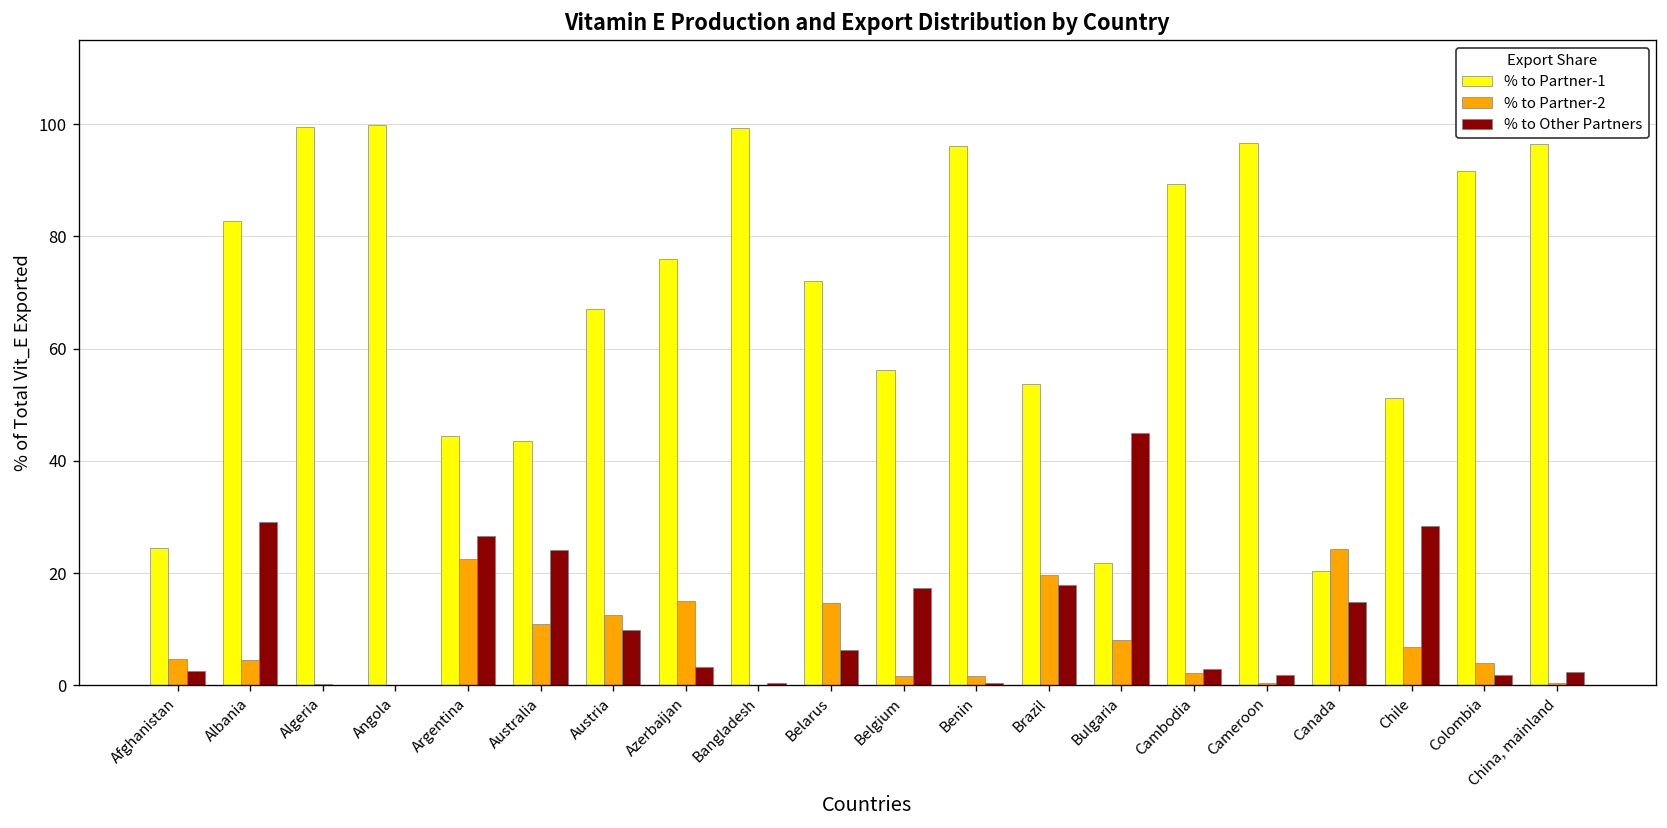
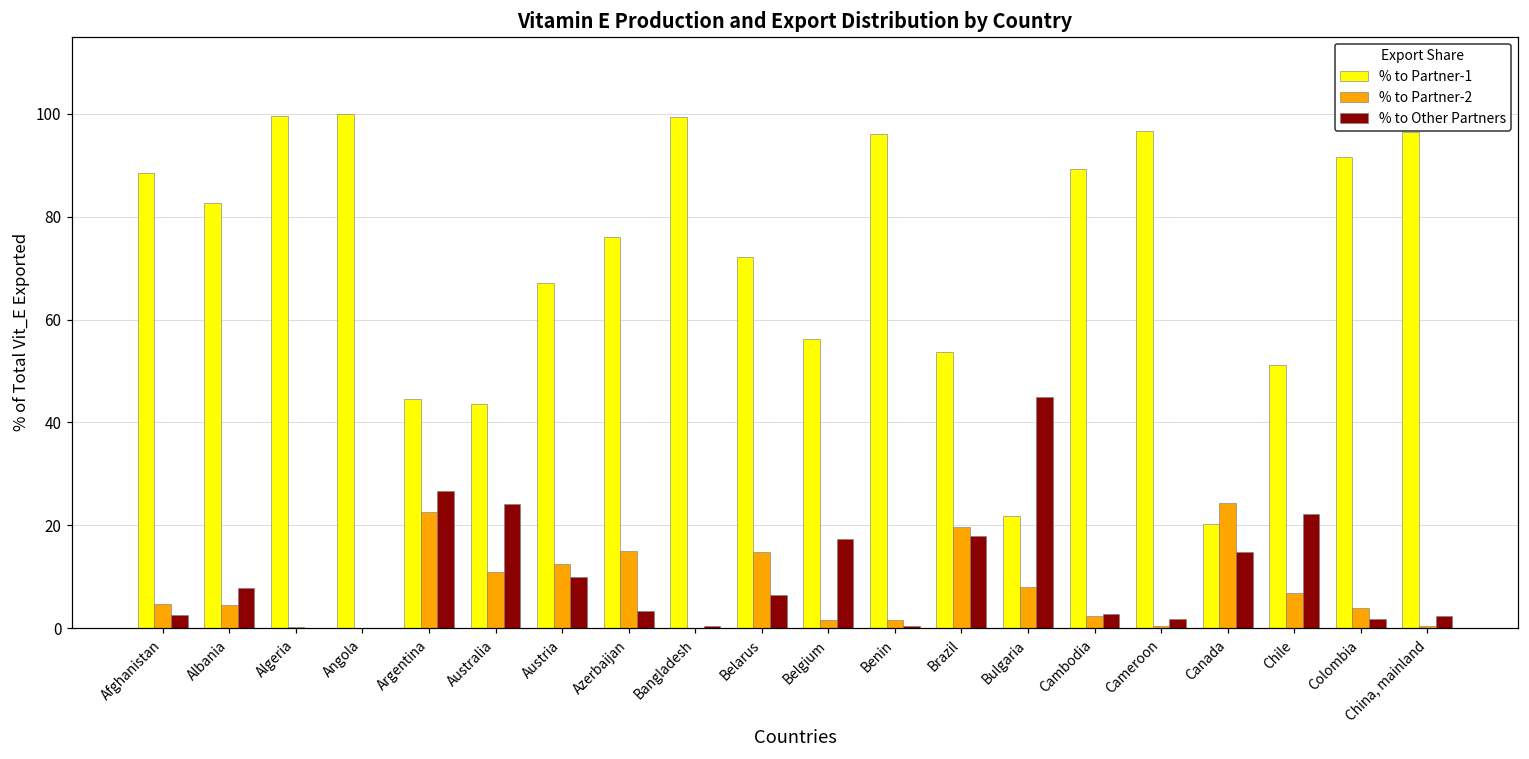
  {
    "% to Partner-1": {
-     "Afghanistan": 24,
+     "Afghanistan": 88,
      "Albania": 83,
      "Algeria": 100,
      "Angola": 100,
      "Argentina": 45,
      "Australia": 44,
      "Austria": 67,
      "Azerbaijan": 76,
      "Bangladesh": 99,
      "Belarus": 72,
      "Belgium": 56,
      "Benin": 96,
      "Brazil": 54,
      "Bulgaria": 22,
      "Cambodia": 89,
      "Cameroon": 97,
      "Canada": 20,
      "Chile": 51,
      "Colombia": 92
    },
    "% to Partner-2": {
      "Afghanistan": 5,
      "Albania": 5,
      "Argentina": 23,
      "Australia": 11,
      "Austria": 12,
      "Azerbaijan": 15,
      "Belarus": 15,
      "Belgium": 2,
      "Benin": 2,
      "Brazil": 20,
      "Bulgaria": 8,
      "Cambodia": 2,
      "Canada": 24,
      "Chile": 7,
      "Colombia": 4
    },
    "% to Other Partners": {
      "Afghanistan": 2,
-     "Albania": 29,
+     "Albania": 8,
      "Argentina": 27,
      "Australia": 24,
      "Austria": 10,
      "Azerbaijan": 3,
      "Belarus": 6,
      "Belgium": 17,
      "Brazil": 18,
      "Bulgaria": 45,
      "Cambodia": 3,
      "Cameroon": 2,
      "Canada": 15,
-     "Chile": 28,
+     "Chile": 22,
      "Colombia": 2,
      "China, mainland": 2
    }
  }
